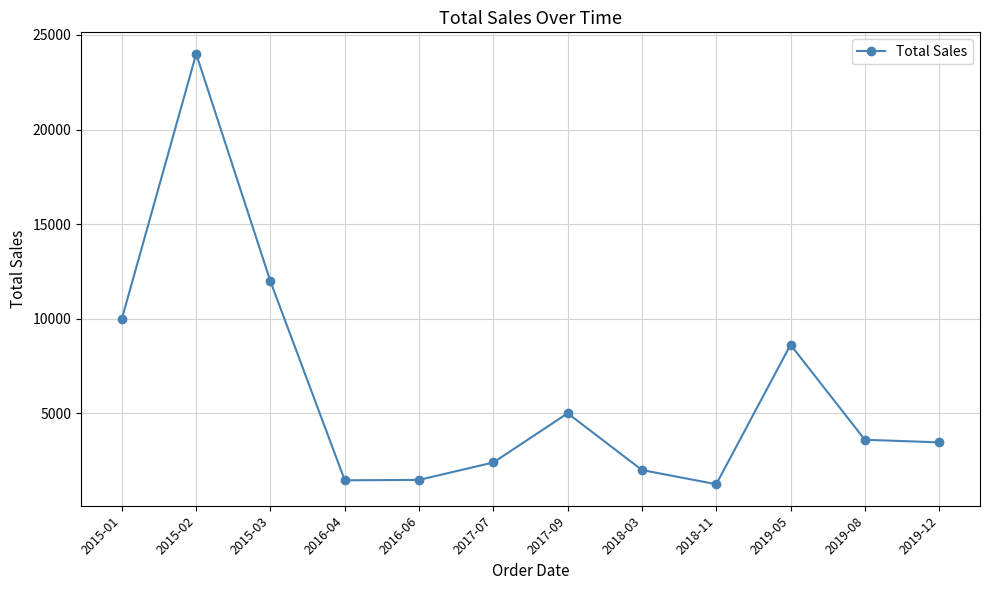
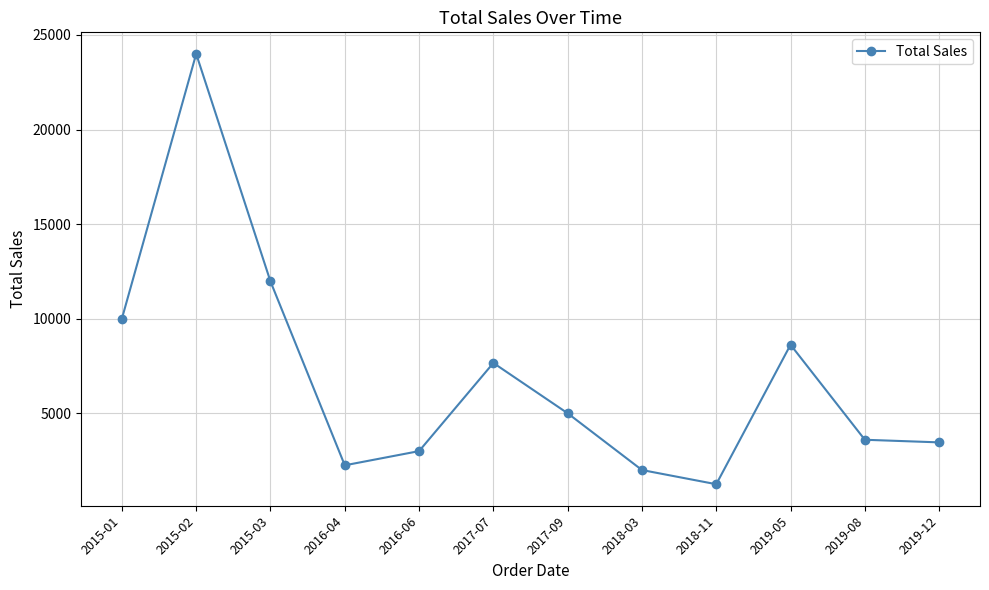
  {
    "2015-01": 10000,
    "2015-02": 24000,
    "2015-03": 12000,
-   "2016-04": 1500,
-   "2016-06": 1500,
-   "2017-07": 2400,
+   "2016-04": 2300,
+   "2016-06": 3000,
+   "2017-07": 7700,
    "2017-09": 5000,
    "2018-03": 2000,
    "2018-11": 1300,
    "2019-05": 8600,
    "2019-08": 3600,
    "2019-12": 3500
  }
